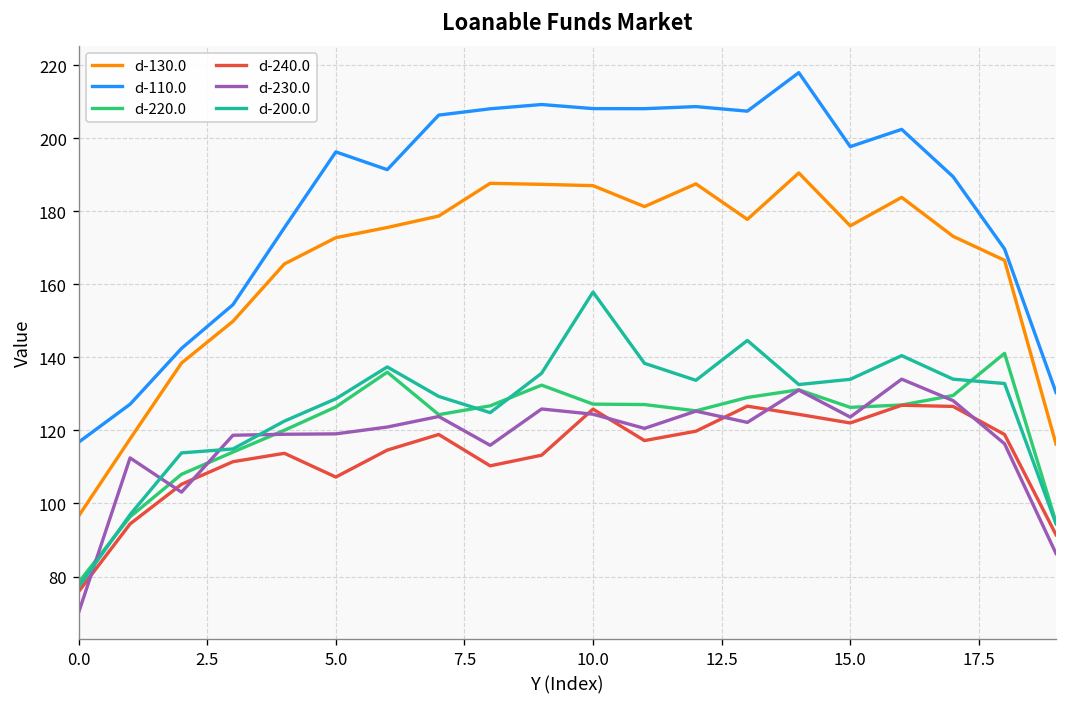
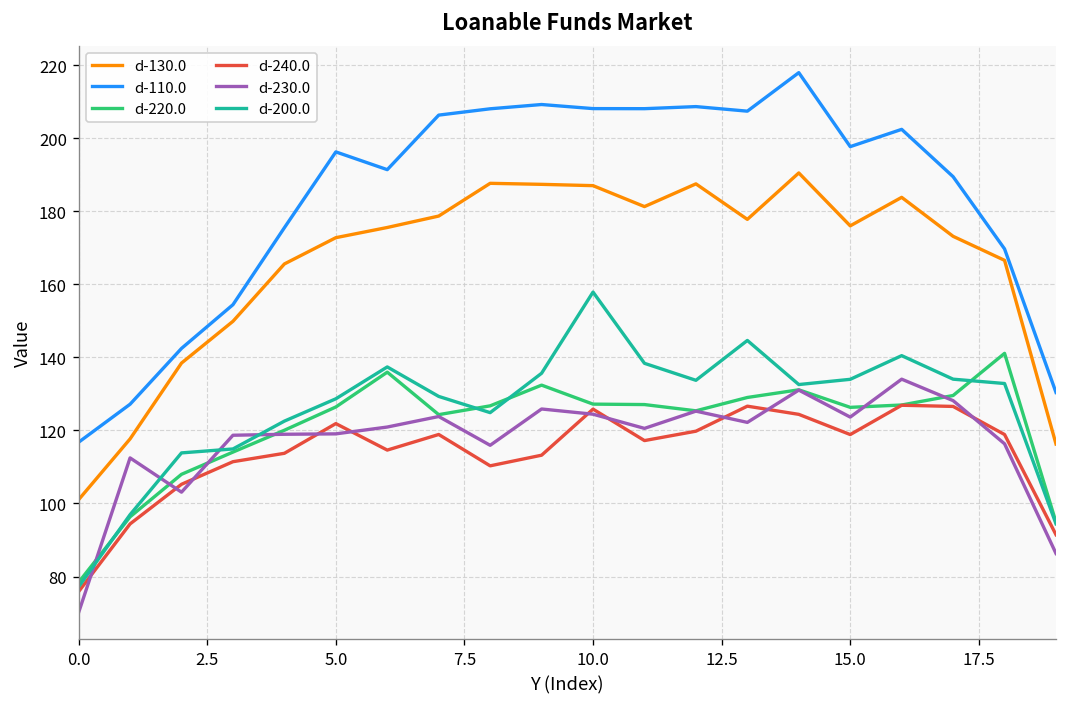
  {
    "d-130.0": {
-     "0.0": 97,
+     "0.0": 101,
      "5.0": 173,
      "10.0": 187,
      "15.0": 176
    },
    "d-110.0": {
      "0.0": 117,
      "5.0": 196,
      "10.0": 208,
      "15.0": 198
    },
    "d-240.0": {
      "0.0": 76,
-     "5.0": 107,
+     "5.0": 122,
      "10.0": 126,
-     "15.0": 122
+     "15.0": 119
    },
    "d-230.0": {
      "0.0": 70,
      "5.0": 119,
      "10.0": 124,
      "15.0": 124
    }
  }
